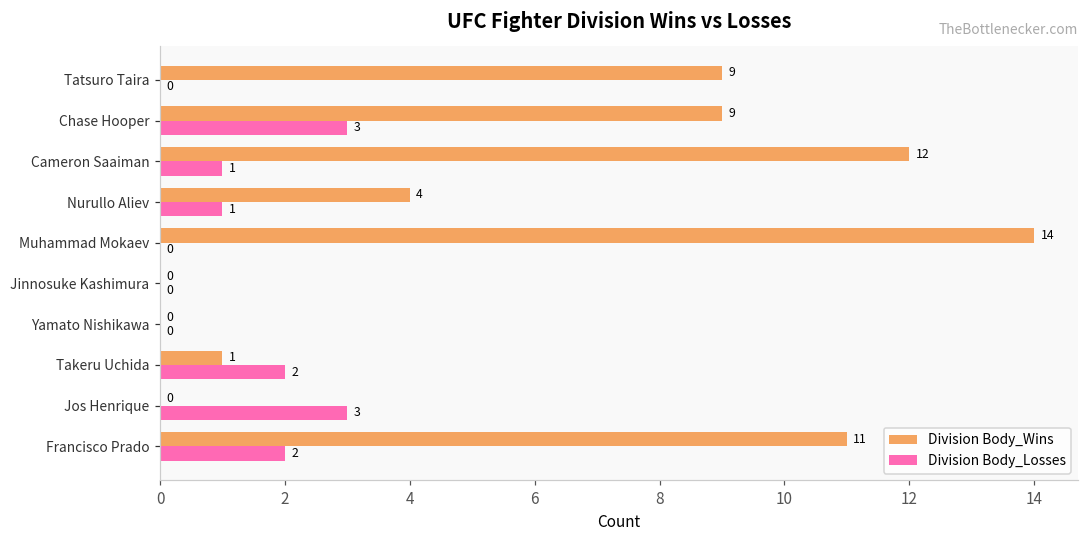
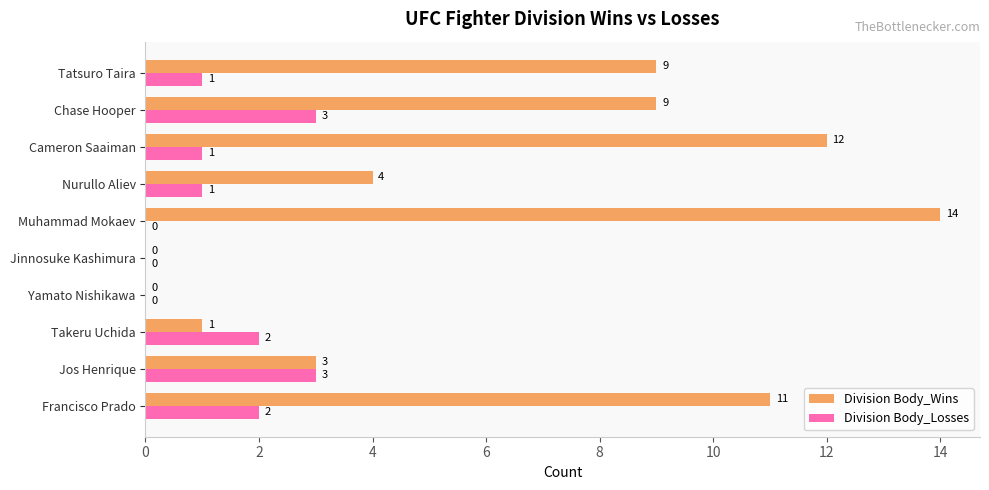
  {
    "Division Body_Wins": {
      "Tatsuro Taira": 9,
      "Chase Hooper": 9,
      "Cameron Saaiman": 12,
      "Nurullo Aliev": 4,
      "Muhammad Mokaev": 14,
      "Jinnosuke Kashimura": 0,
      "Yamato Nishikawa": 0,
      "Takeru Uchida": 1,
-     "Jos Henrique": 0,
+     "Jos Henrique": 3,
      "Francisco Prado": 11
    },
    "Division Body_Losses": {
-     "Tatsuro Taira": 0,
+     "Tatsuro Taira": 1,
      "Chase Hooper": 3,
      "Cameron Saaiman": 1,
      "Nurullo Aliev": 1,
      "Muhammad Mokaev": 0,
      "Jinnosuke Kashimura": 0,
      "Yamato Nishikawa": 0,
      "Takeru Uchida": 2,
      "Jos Henrique": 3,
      "Francisco Prado": 2
    }
  }
